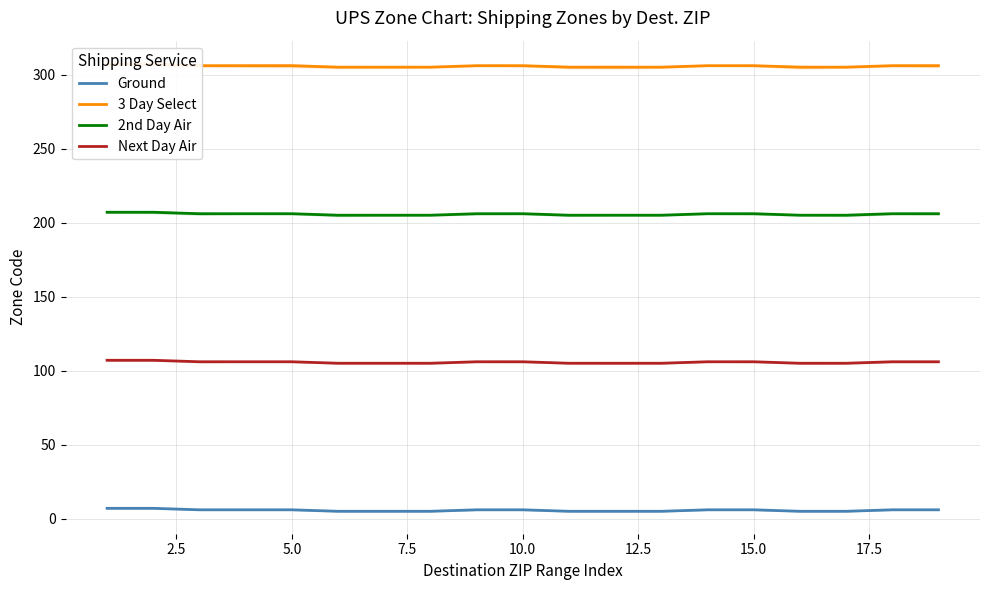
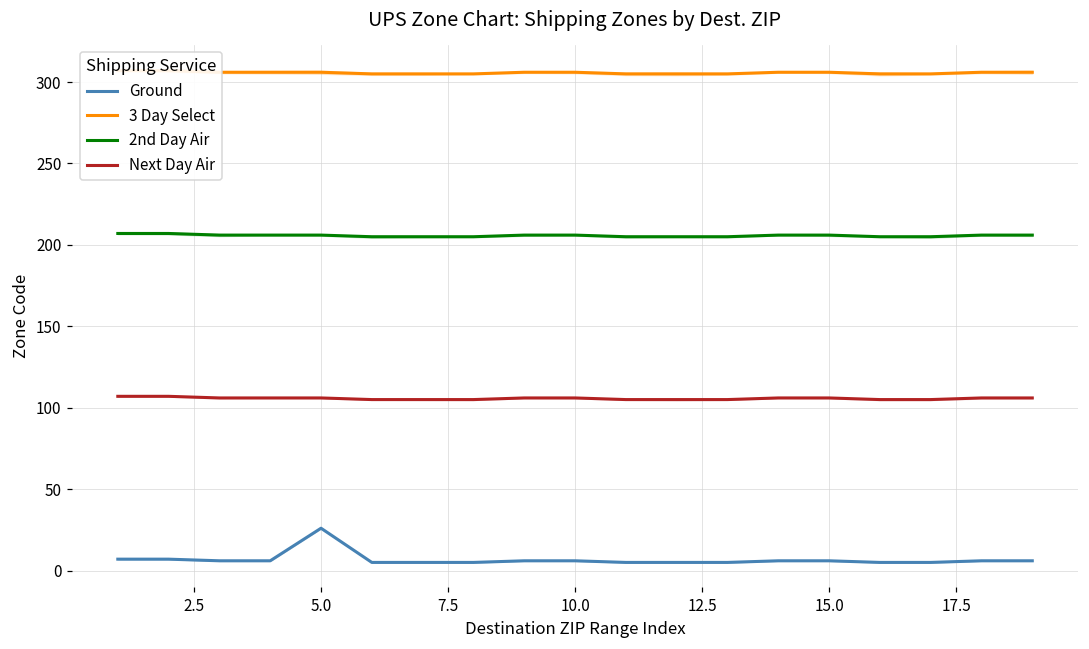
  {
    "Ground": {
-     "5.0": 6,
+     "5.0": 26,
      "10.0": 6,
      "15.0": 6
    }
  }
